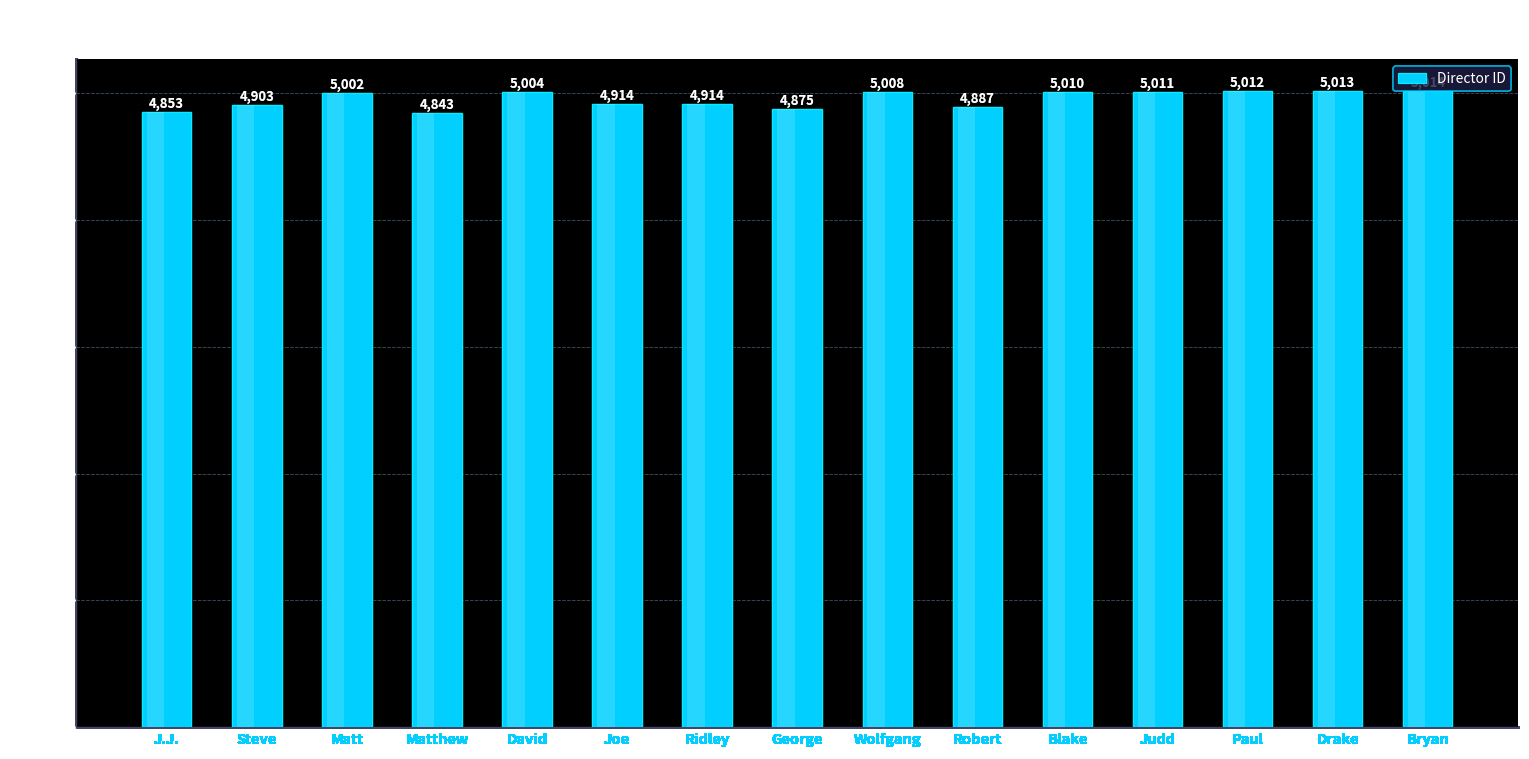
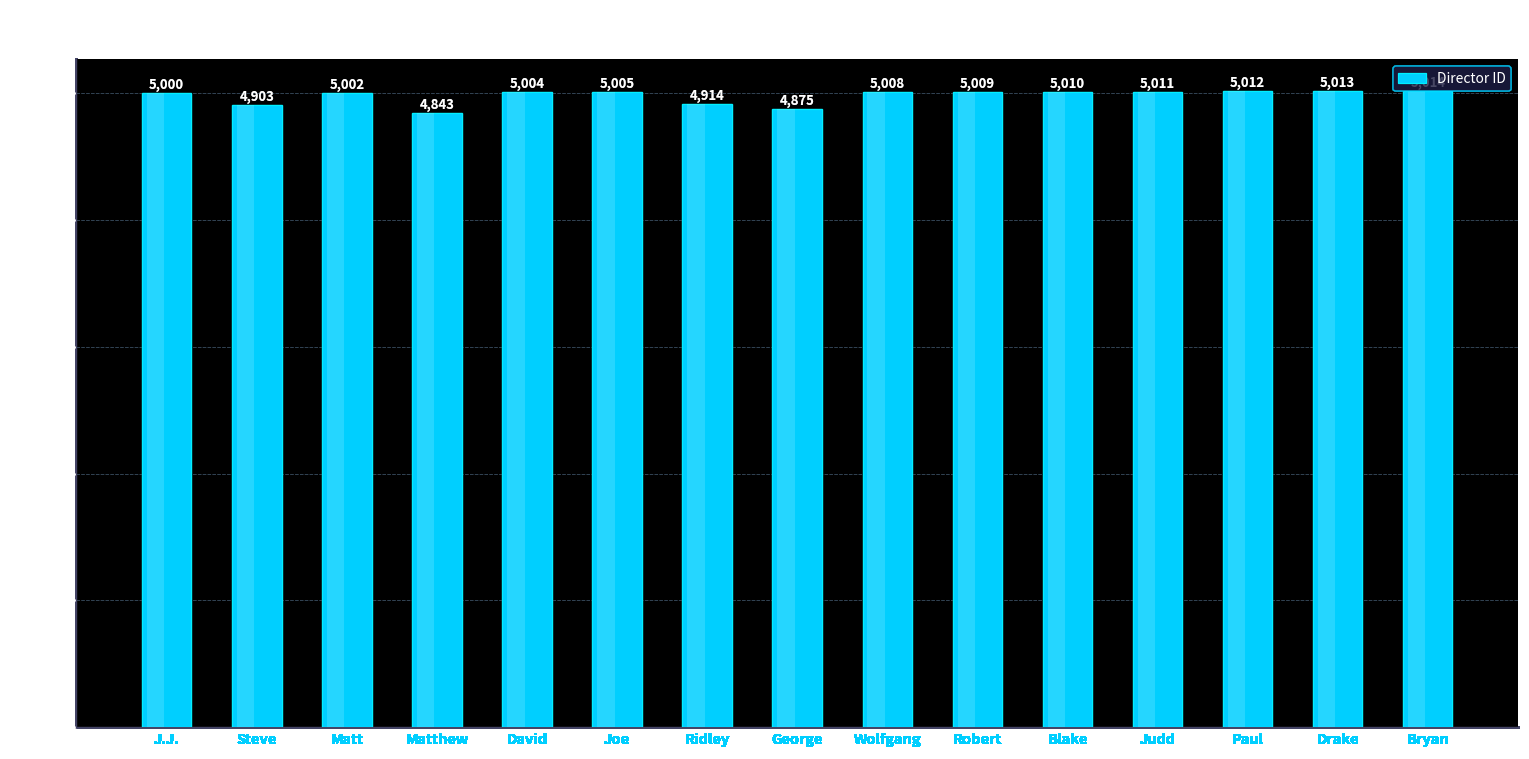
  {
-   "J.J.": "4,853",
+   "J.J.": "5,000",
    "Steve": "4,903",
    "Matt": "5,002",
    "Matthew": "4,843",
    "David": "5,004",
-   "Joe": "4,914",
+   "Joe": "5,005",
    "Ridley": "4,914",
    "George": "4,875",
-   "Robert": "4,887",
+   "Robert": "5,009",
    "Blake": "5,010",
    "Judd": "5,011",
    "Paul": "5,012",
    "Drake": "5,013"
  }
